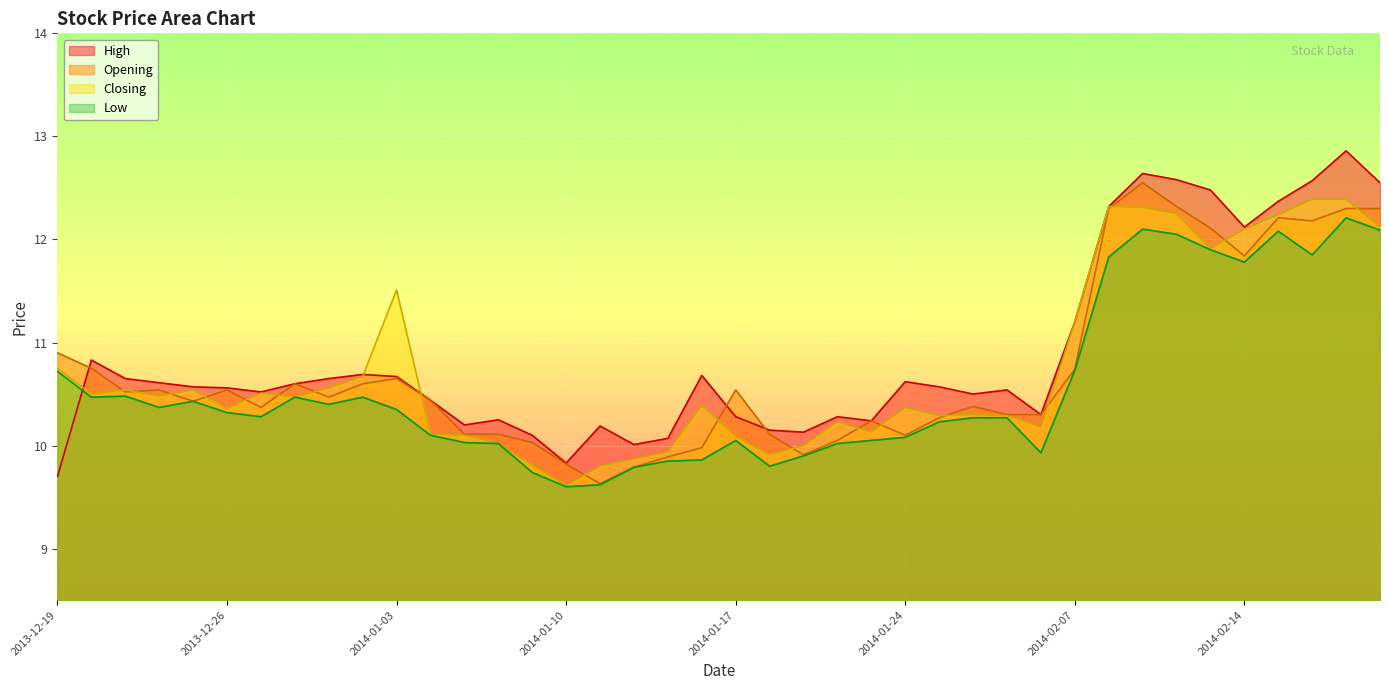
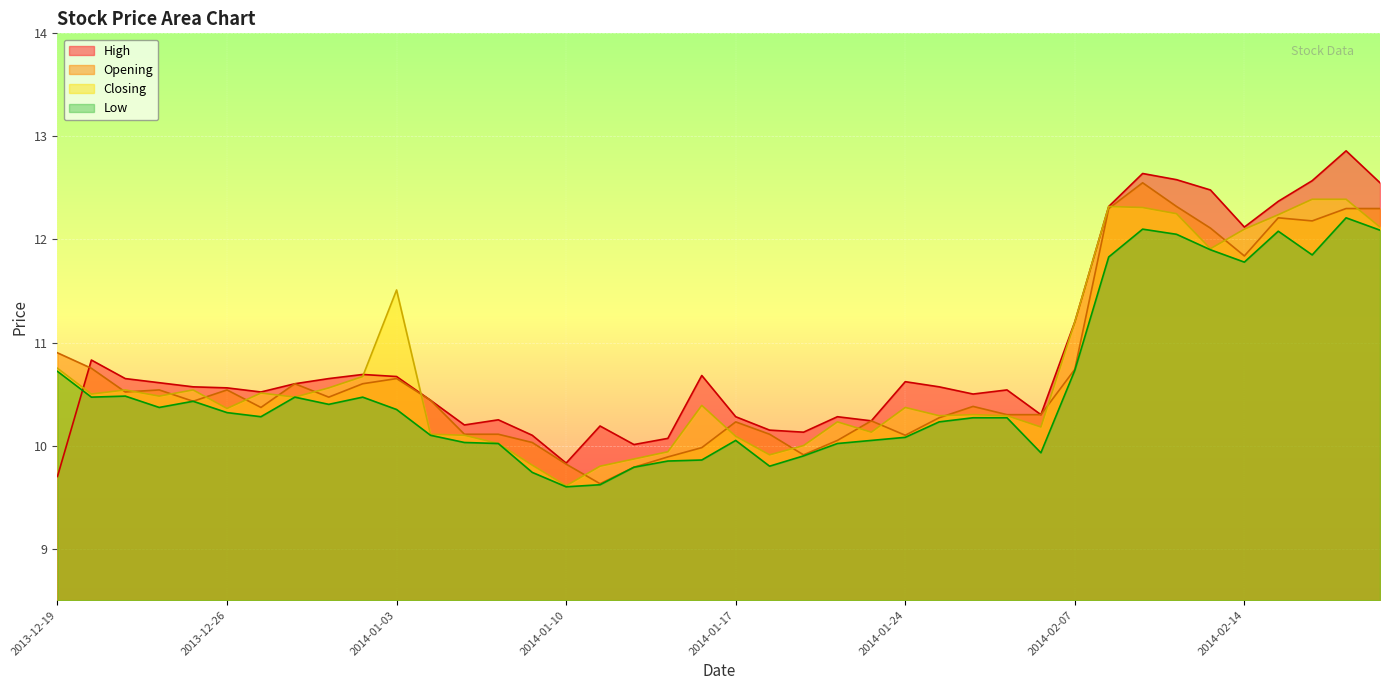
  {
    "High": {
      "2013-12-19": 9.70,
      "2014-01-17": 10.28,
      "2014-01-24": 10.62
    },
    "Opening": {
      "2013-12-19": 10.90,
-     "2014-01-17": 10.54,
+     "2014-01-17": 10.23,
      "2014-02-14": 11.84
    },
    "Closing": {
      "2013-12-19": 10.75,
      "2013-12-26": 10.36,
      "2014-01-03": 11.51,
      "2014-01-17": 10.09,
      "2014-01-24": 10.37
    },
    "Low": {
      "2013-12-19": 10.72,
      "2013-12-26": 10.32,
      "2014-01-03": 10.35,
      "2014-01-17": 10.05,
      "2014-02-14": 11.78
    }
  }
